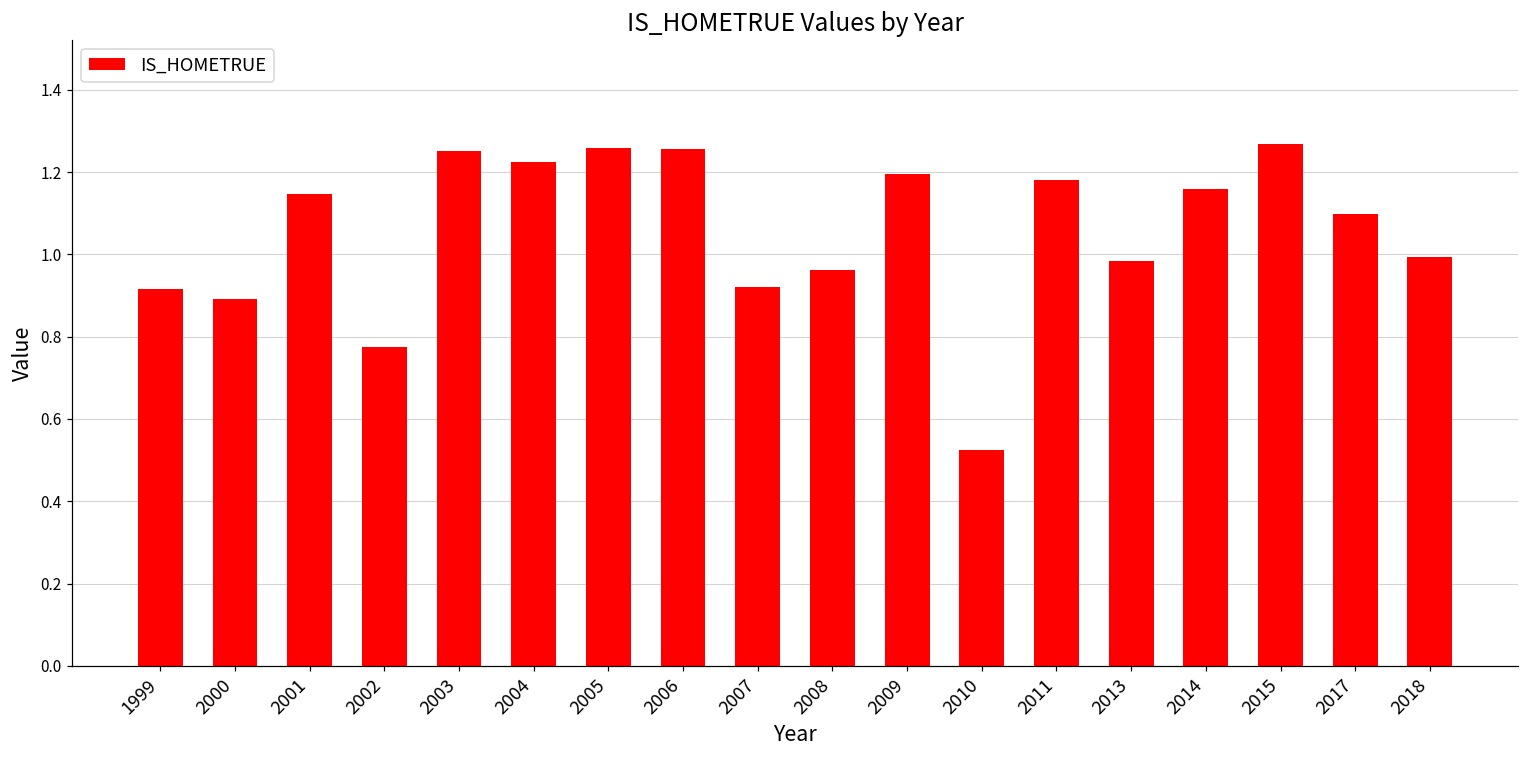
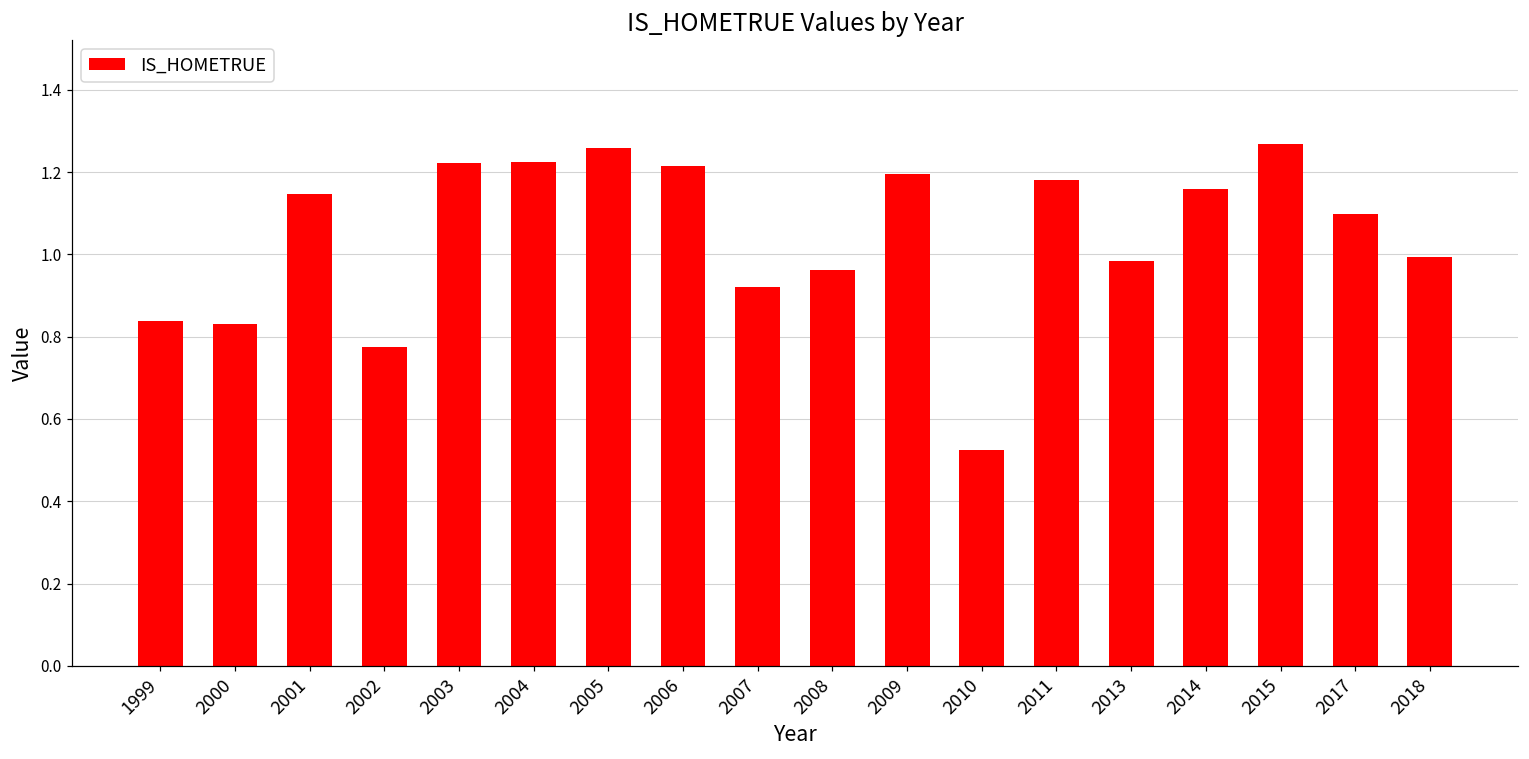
  {
-   "1999": 0.92,
-   "2000": 0.89,
+   "1999": 0.84,
+   "2000": 0.83,
    "2001": 1.15,
    "2002": 0.77,
-   "2003": 1.25,
+   "2003": 1.22,
    "2004": 1.22,
    "2005": 1.26,
-   "2006": 1.26,
+   "2006": 1.22,
    "2007": 0.92,
    "2008": 0.96,
    "2009": 1.20,
    "2010": 0.52,
    "2011": 1.18,
    "2013": 0.98,
    "2014": 1.16,
    "2015": 1.27,
    "2017": 1.10,
    "2018": 0.99
  }
